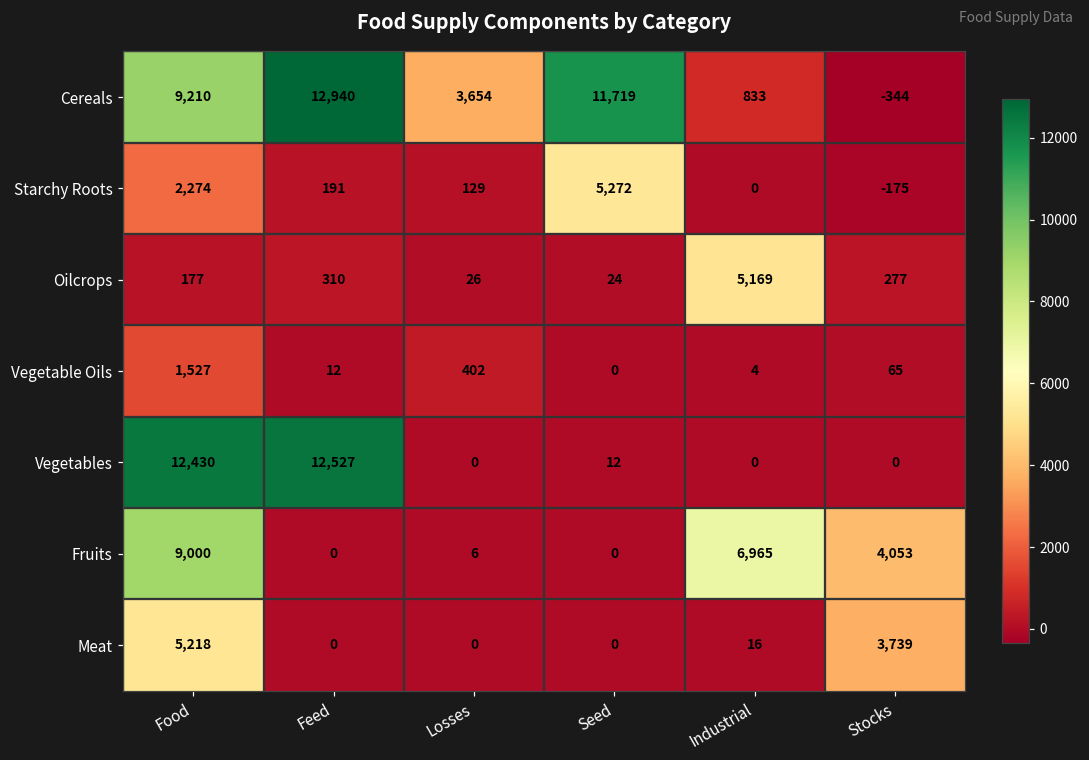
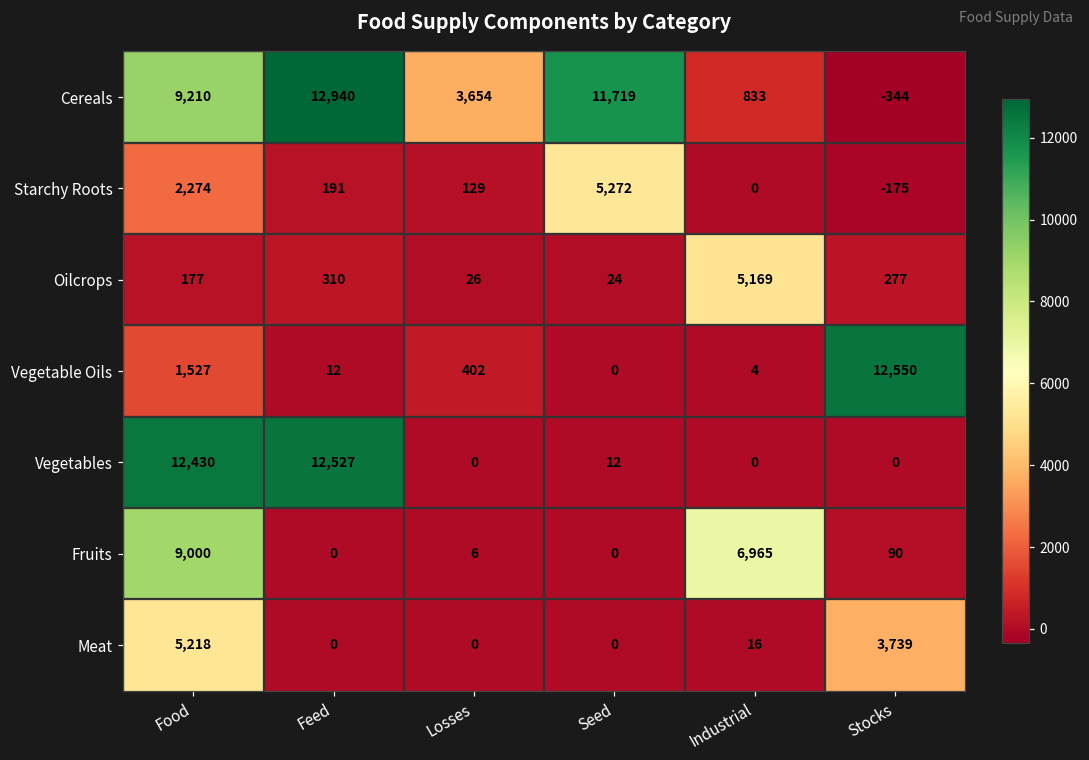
  {
    "Cereals": {
      "Food": "9,210",
      "Feed": "12,940",
      "Losses": "3,654",
      "Seed": "11,719",
      "Industrial": "833",
      "Stocks": "-344"
    },
    "Starchy Roots": {
      "Food": "2,274",
      "Feed": "191",
      "Losses": "129",
      "Seed": "5,272",
      "Industrial": "0",
      "Stocks": "-175"
    },
    "Oilcrops": {
      "Food": "177",
      "Feed": "310",
      "Losses": "26",
      "Seed": "24",
      "Industrial": "5,169",
      "Stocks": "277"
    },
    "Vegetable Oils": {
      "Food": "1,527",
      "Feed": "12",
      "Losses": "402",
      "Seed": "0",
      "Industrial": "4",
-     "Stocks": "65"
+     "Stocks": "12,550"
    },
    "Vegetables": {
      "Food": "12,430",
      "Feed": "12,527",
      "Losses": "0",
      "Seed": "12",
      "Industrial": "0",
      "Stocks": "0"
    },
    "Fruits": {
      "Food": "9,000",
      "Feed": "0",
      "Losses": "6",
      "Seed": "0",
      "Industrial": "6,965",
-     "Stocks": "4,053"
+     "Stocks": "90"
    },
    "Meat": {
      "Food": "5,218",
      "Feed": "0",
      "Losses": "0",
      "Seed": "0",
      "Industrial": "16",
      "Stocks": "3,739"
    }
  }
